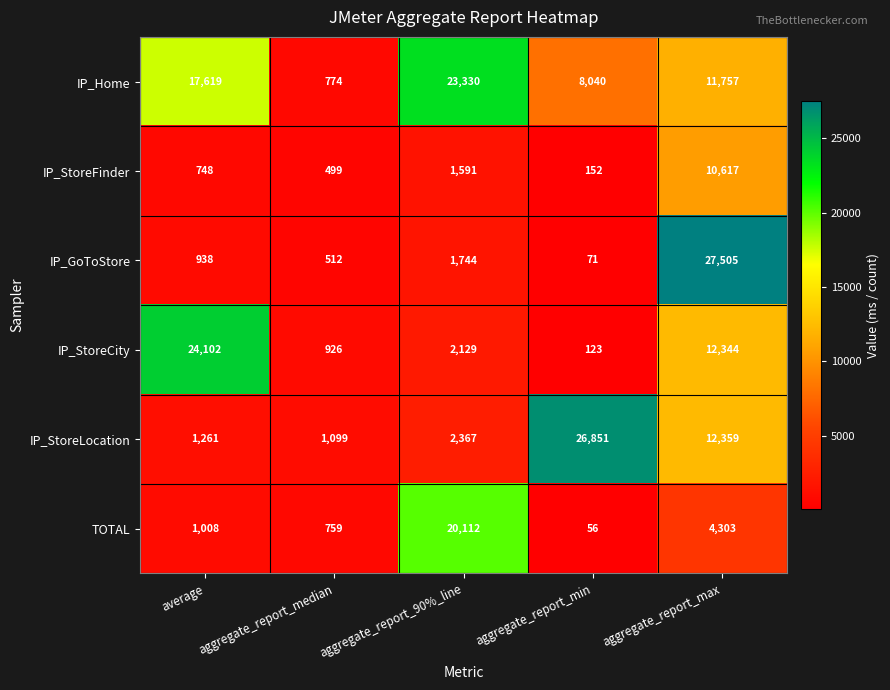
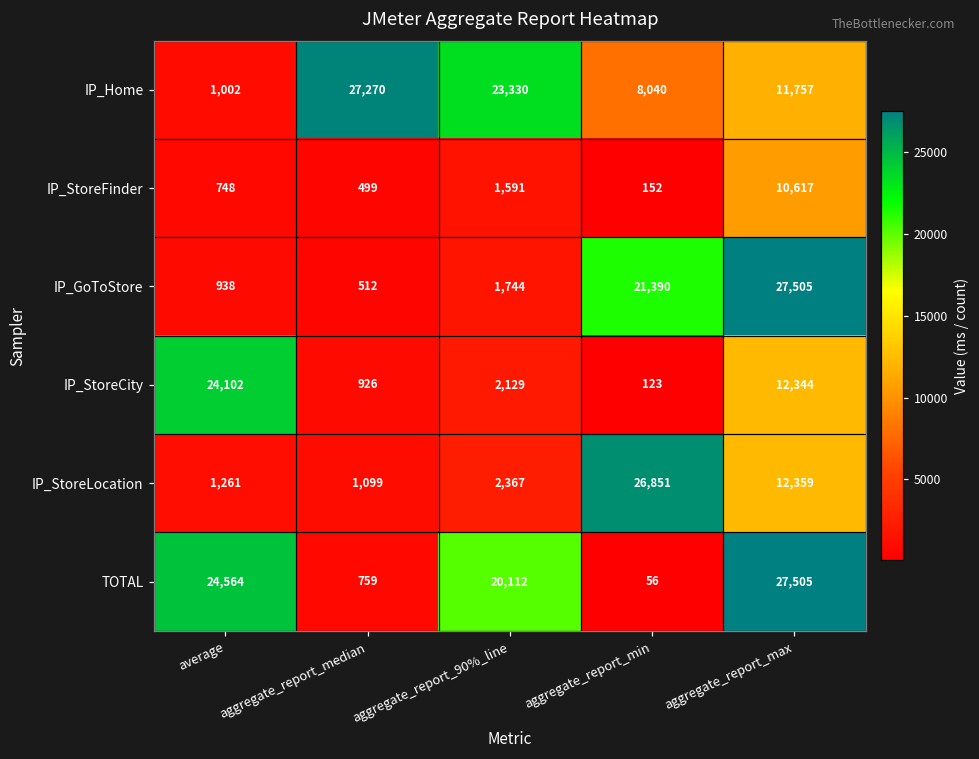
  {
    "IP_Home": {
-     "average": "17,619",
-     "aggregate_report_median": "774",
+     "average": "1,002",
+     "aggregate_report_median": "27,270",
      "aggregate_report_90%_line": "23,330",
      "aggregate_report_min": "8,040",
      "aggregate_report_max": "11,757"
    },
    "IP_StoreFinder": {
      "average": "748",
      "aggregate_report_median": "499",
      "aggregate_report_90%_line": "1,591",
      "aggregate_report_min": "152",
      "aggregate_report_max": "10,617"
    },
    "IP_GoToStore": {
      "average": "938",
      "aggregate_report_median": "512",
      "aggregate_report_90%_line": "1,744",
-     "aggregate_report_min": "71",
+     "aggregate_report_min": "21,390",
      "aggregate_report_max": "27,505"
    },
    "IP_StoreCity": {
      "average": "24,102",
      "aggregate_report_median": "926",
      "aggregate_report_90%_line": "2,129",
      "aggregate_report_min": "123",
      "aggregate_report_max": "12,344"
    },
    "IP_StoreLocation": {
      "average": "1,261",
      "aggregate_report_median": "1,099",
      "aggregate_report_90%_line": "2,367",
      "aggregate_report_min": "26,851",
      "aggregate_report_max": "12,359"
    },
    "TOTAL": {
-     "average": "1,008",
+     "average": "24,564",
      "aggregate_report_median": "759",
      "aggregate_report_90%_line": "20,112",
      "aggregate_report_min": "56",
-     "aggregate_report_max": "4,303"
+     "aggregate_report_max": "27,505"
    }
  }
